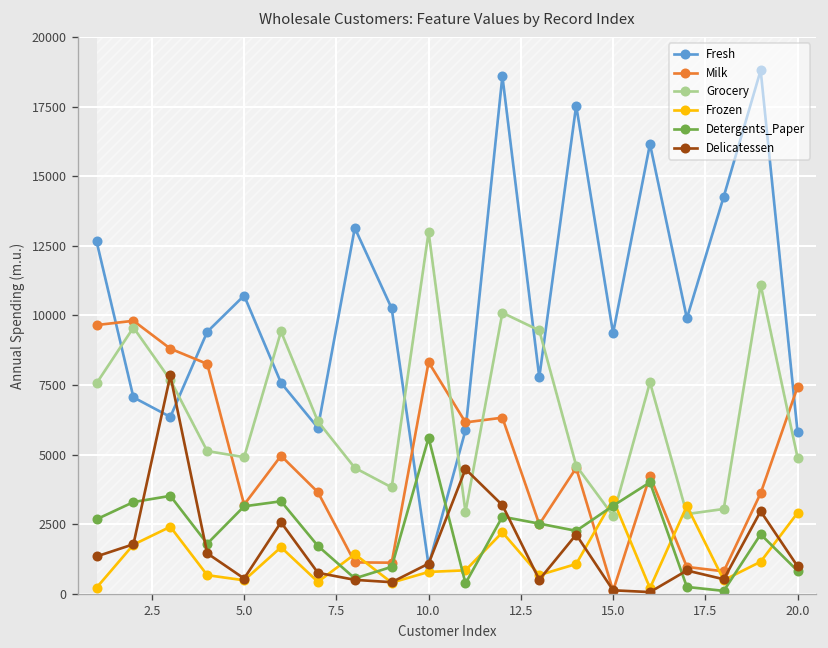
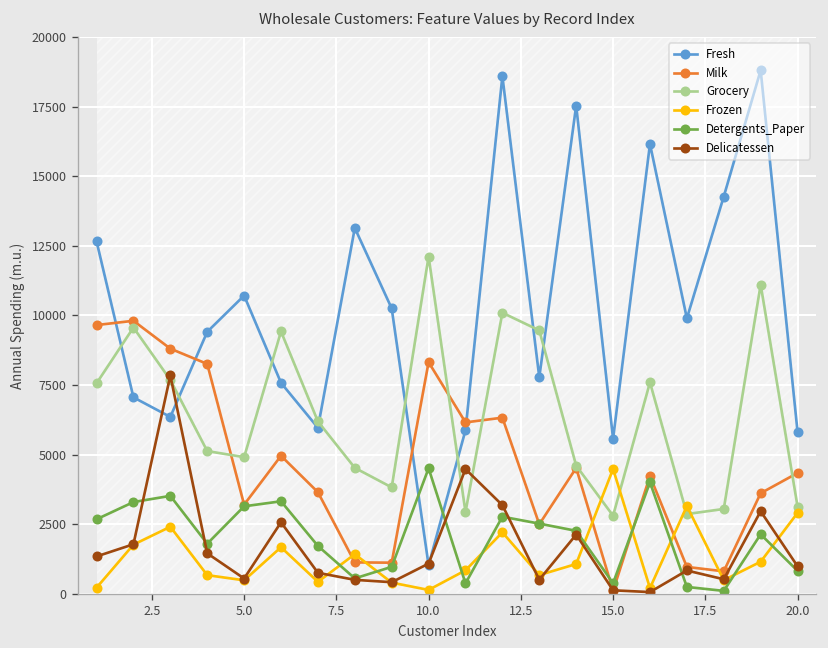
  {
    "Fresh": {
      "5.0": 10700,
-     "15.0": 9400,
+     "15.0": 5600,
      "20.0": 5800
    },
    "Milk": {
      "10.0": 8300,
-     "20.0": 7400
+     "20.0": 4300
    },
    "Grocery": {
      "5.0": 4900,
-     "10.0": 13000,
+     "10.0": 12100,
      "15.0": 2800,
-     "20.0": 4900
+     "20.0": 3100
    },
    "Frozen": {
-     "10.0": 800,
-     "15.0": 3400,
+     "10.0": 100,
+     "15.0": 4500,
      "20.0": 2900
    },
    "Detergents_Paper": {
-     "10.0": 5600,
-     "15.0": 3200,
+     "10.0": 4500,
+     "15.0": 400,
      "20.0": 800
    },
    "Delicatessen": {
      "20.0": 1000
    }
  }
